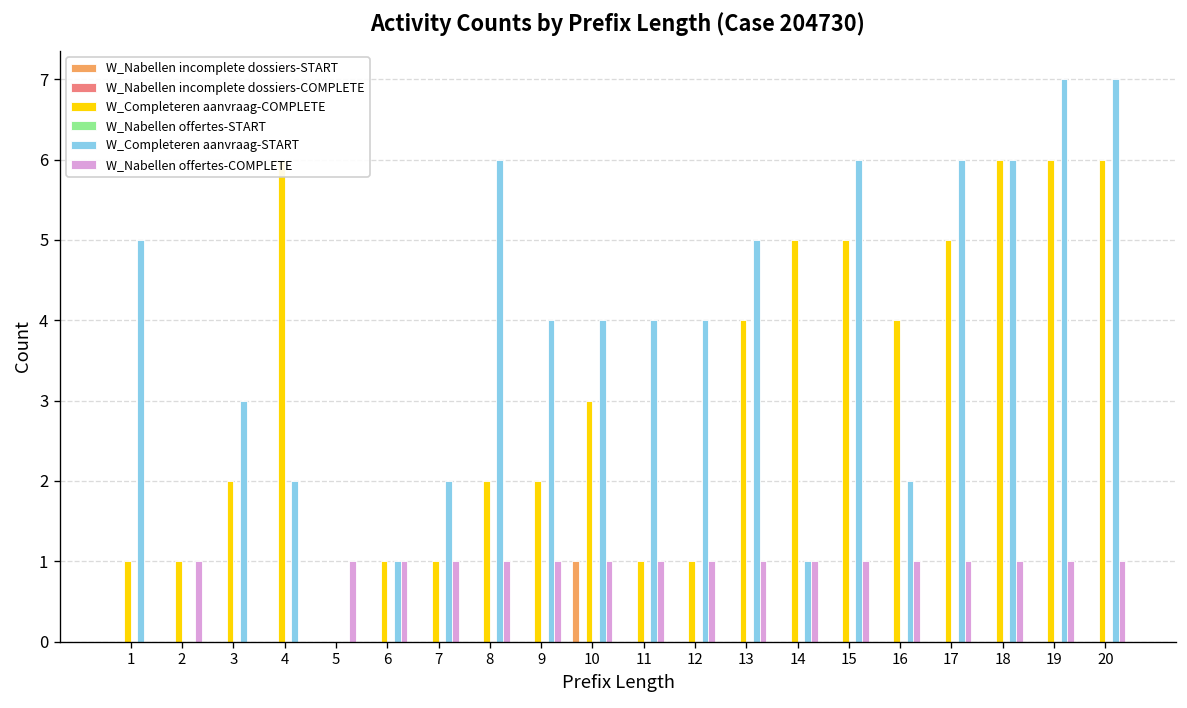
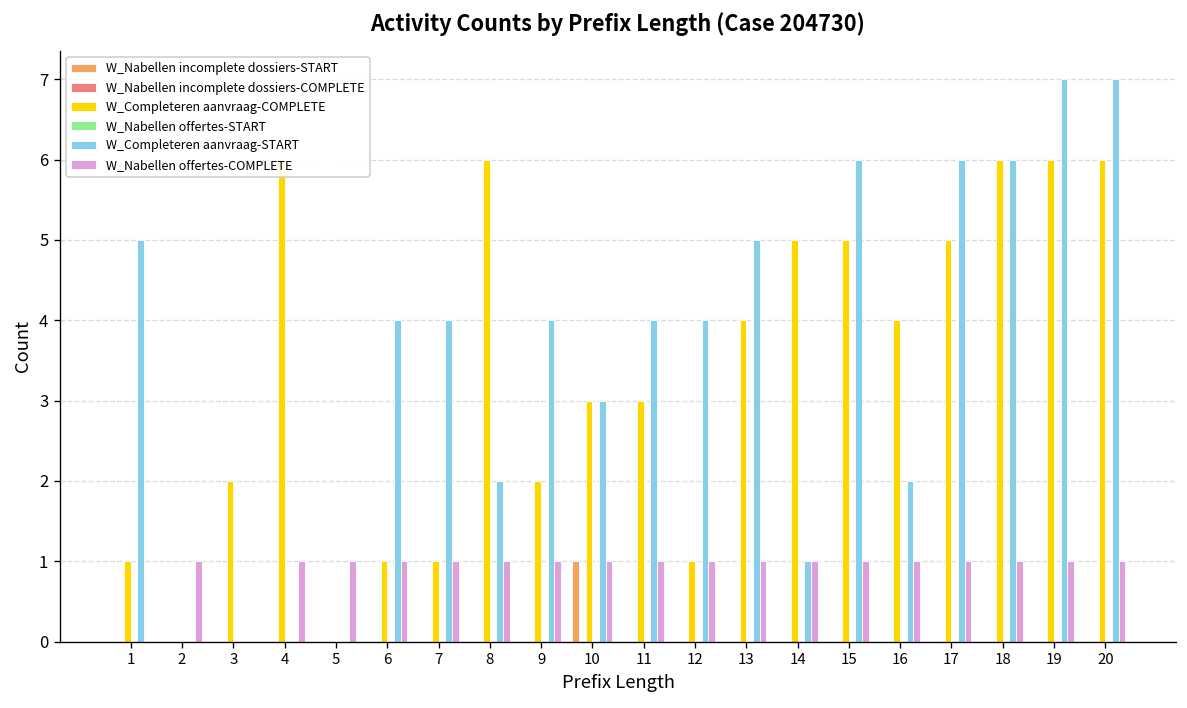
  {
    "W_Completeren aanvraag-COMPLETE": {
      "1": 1,
-     "2": 1,
+     "2": 0,
      "3": 2,
      "5": 0,
      "6": 1,
      "7": 1,
-     "8": 2,
+     "8": 6,
      "9": 2,
      "10": 3,
-     "11": 1,
+     "11": 3,
      "12": 1,
      "13": 4,
      "14": 5,
      "15": 5,
      "16": 4,
      "17": 5,
      "18": 6,
      "19": 6,
      "20": 6
    },
    "W_Nabellen offertes-START": {
      "1": 0,
      "2": 0,
      "3": 0,
      "4": 0,
      "5": 0,
      "6": 0,
      "7": 0,
      "8": 0,
      "9": 0,
      "10": 0,
      "11": 0,
      "12": 0,
      "13": 0,
      "14": 0,
      "15": 0,
      "16": 0,
      "17": 0,
      "18": 0,
      "19": 0,
      "20": 0
    },
    "W_Completeren aanvraag-START": {
      "1": 5,
      "2": 0,
-     "3": 3,
-     "4": 2,
+     "3": 0,
+     "4": 0,
      "5": 0,
-     "6": 1,
-     "7": 2,
-     "8": 6,
+     "6": 4,
+     "7": 4,
+     "8": 2,
      "9": 4,
-     "10": 4,
+     "10": 3,
      "11": 4,
      "12": 4,
      "13": 5,
      "14": 1,
      "15": 6,
      "16": 2,
      "17": 6,
      "18": 6,
      "19": 7,
      "20": 7
    },
    "W_Nabellen offertes-COMPLETE": {
      "1": 0,
      "2": 1,
      "3": 0,
-     "4": 0,
+     "4": 1,
      "5": 1,
      "6": 1,
      "7": 1,
      "8": 1,
      "9": 1,
      "10": 1,
      "11": 1,
      "12": 1,
      "13": 1,
      "14": 1,
      "15": 1,
      "16": 1,
      "17": 1,
      "18": 1,
      "19": 1,
      "20": 1
    }
  }
